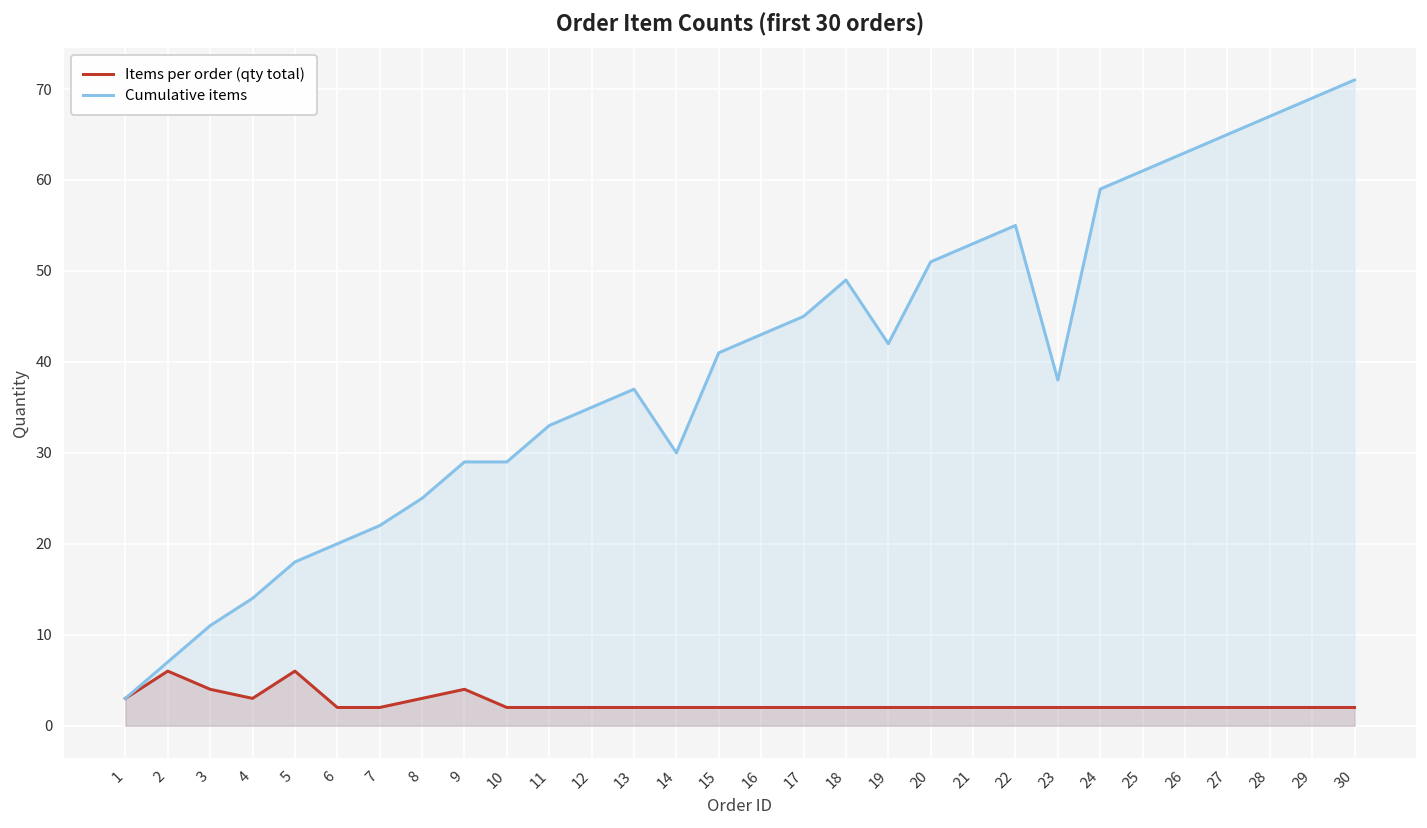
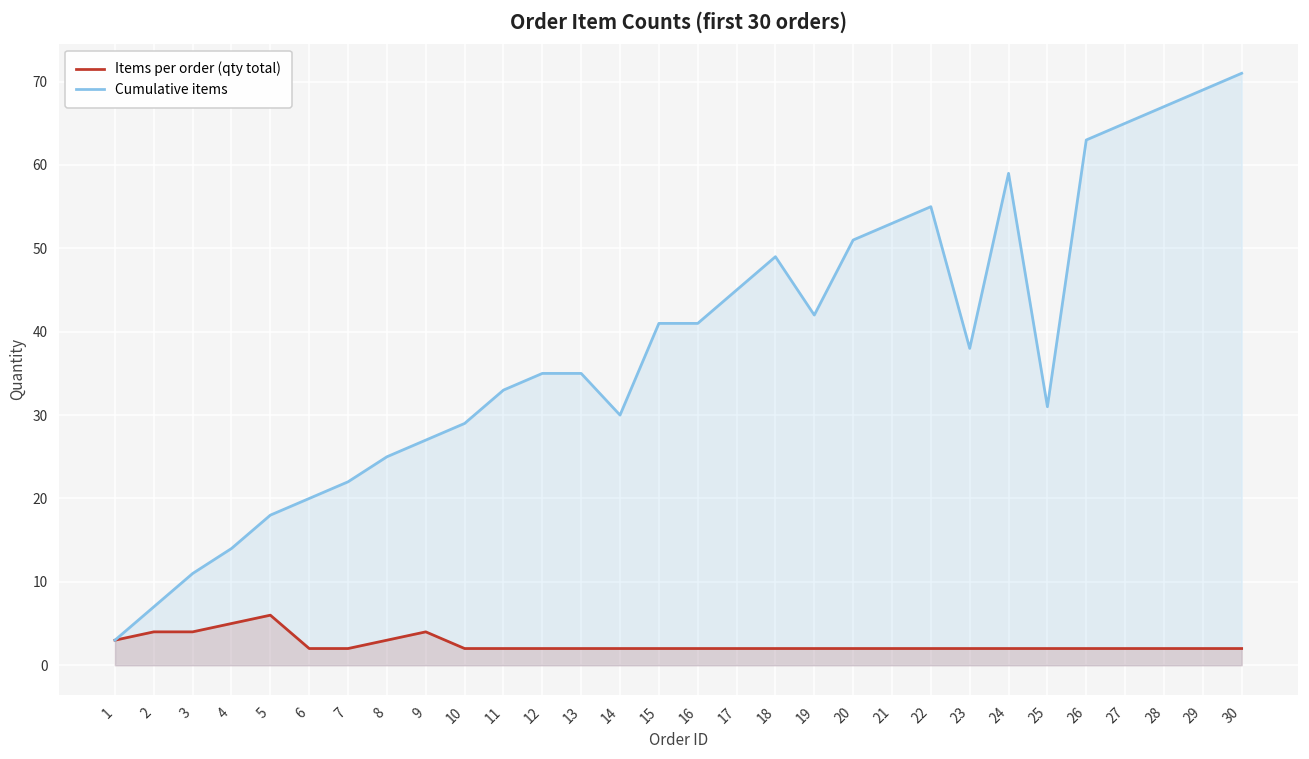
  {
    "Items per order (qty total)": {
-     "2": 6,
+     "2": 4,
      "3": 4,
-     "4": 3,
+     "4": 5,
      "5": 6,
      "6": 2,
      "7": 2,
      "8": 3,
      "9": 4,
      "10": 2,
      "11": 2,
      "12": 2,
      "13": 2,
      "14": 2,
      "15": 2,
      "16": 2,
      "17": 2,
      "18": 2,
      "19": 2,
      "20": 2,
      "21": 2,
      "22": 2,
      "23": 2,
      "24": 2,
      "25": 2,
      "26": 2,
      "27": 2,
      "28": 2,
      "29": 2,
      "30": 2
    },
    "Cumulative items": {
      "2": 7,
      "3": 11,
      "4": 14,
      "5": 18,
      "6": 20,
      "7": 22,
      "8": 25,
-     "9": 29,
+     "9": 27,
      "10": 29,
      "11": 33,
      "12": 35,
-     "13": 37,
+     "13": 35,
      "14": 30,
      "15": 41,
-     "16": 43,
+     "16": 41,
      "17": 45,
      "18": 49,
      "19": 42,
      "20": 51,
      "21": 53,
      "22": 55,
      "23": 38,
      "24": 59,
-     "25": 61,
+     "25": 31,
      "26": 63,
      "27": 65,
      "28": 67,
      "29": 69,
      "30": 71
    }
  }
